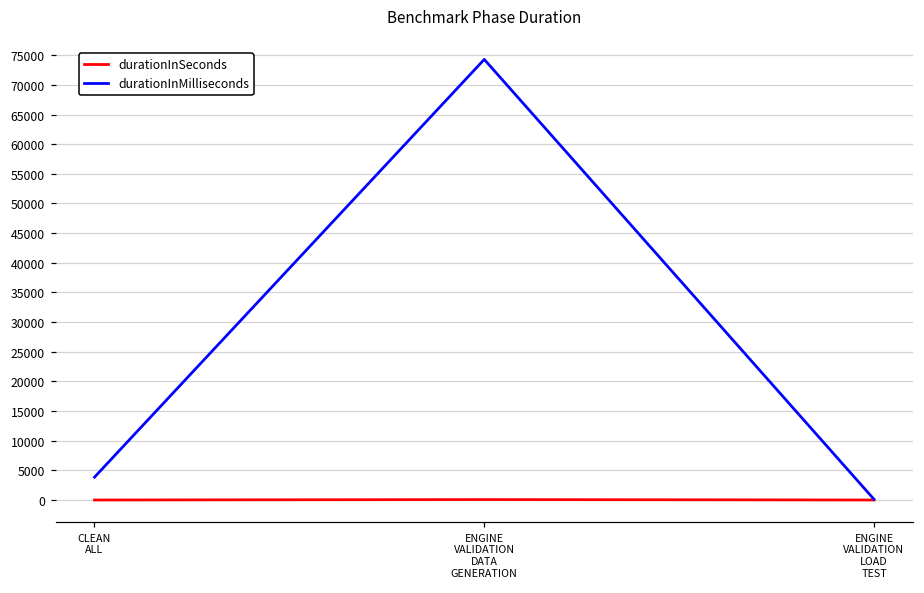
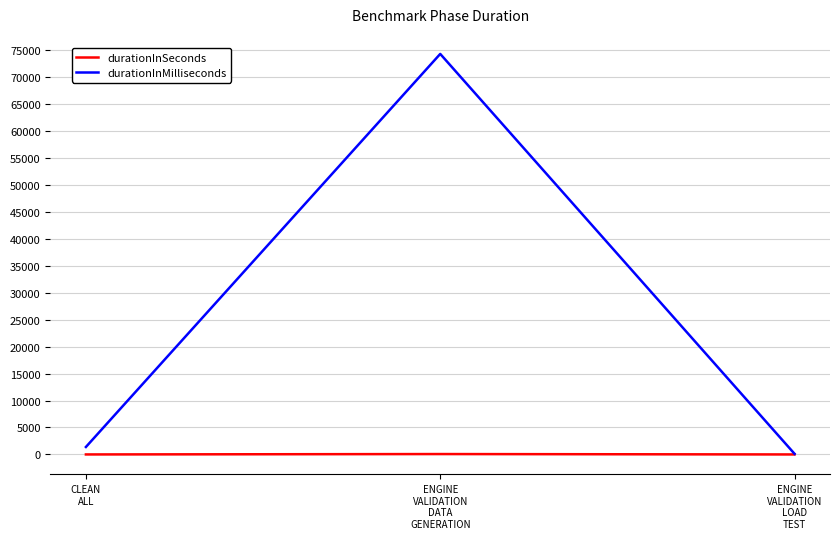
  {
    "durationInSeconds": {
      "CLEAN ALL": 0,
      "ENGINE VALIDATION DATA GENERATION": 0
    },
    "durationInMilliseconds": {
-     "CLEAN ALL": 4000,
+     "CLEAN ALL": 1000,
      "ENGINE VALIDATION DATA GENERATION": 74000
    }
  }
